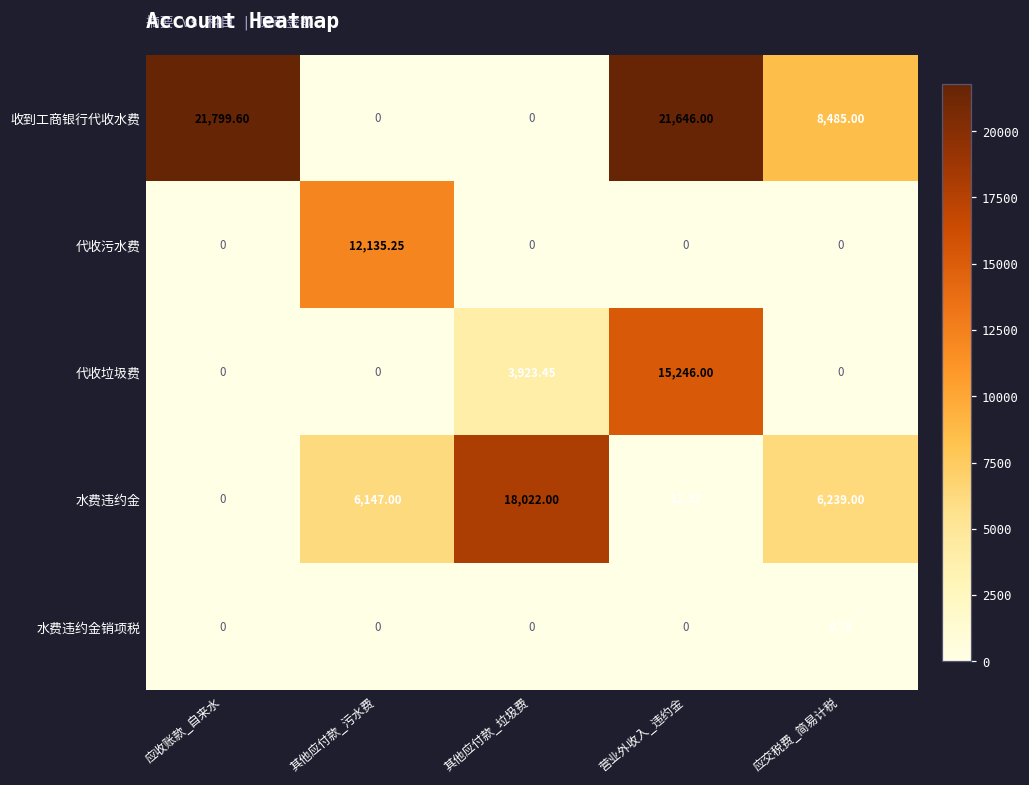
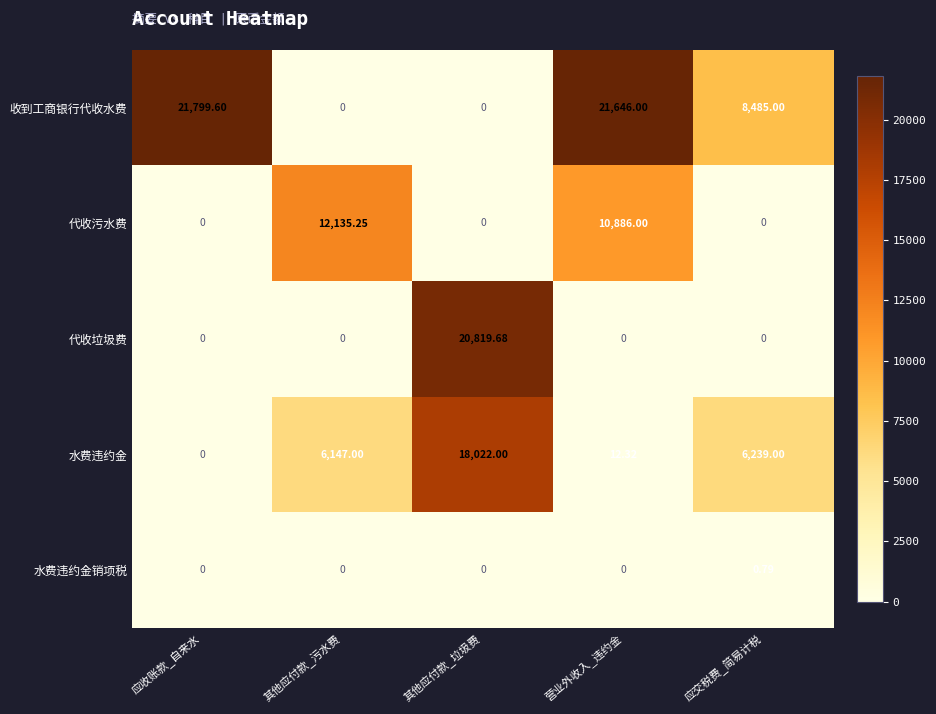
  {
    "收到工商银行代收水费": {
      "应收账款_自来水": "21,799.60",
      "其他应付款_污水费": "0",
      "其他应付款_垃圾费": "0",
      "营业外收入_违约金": "21,646.00",
      "应交税费_简易计税": "8,485.00"
    },
    "代收污水费": {
      "应收账款_自来水": "0",
      "其他应付款_污水费": "12,135.25",
      "其他应付款_垃圾费": "0",
-     "营业外收入_违约金": "0",
+     "营业外收入_违约金": "10,886.00",
      "应交税费_简易计税": "0"
    },
    "代收垃圾费": {
      "应收账款_自来水": "0",
      "其他应付款_污水费": "0",
-     "其他应付款_垃圾费": "3,923.45",
-     "营业外收入_违约金": "15,246.00",
+     "其他应付款_垃圾费": "20,819.68",
+     "营业外收入_违约金": "0",
      "应交税费_简易计税": "0"
    },
    "水费违约金": {
      "应收账款_自来水": "0",
      "其他应付款_污水费": "6,147.00",
      "其他应付款_垃圾费": "18,022.00",
      "应交税费_简易计税": "6,239.00"
    },
    "水费违约金销项税": {
      "应收账款_自来水": "0",
      "其他应付款_污水费": "0",
      "其他应付款_垃圾费": "0",
      "营业外收入_违约金": "0"
    }
  }
